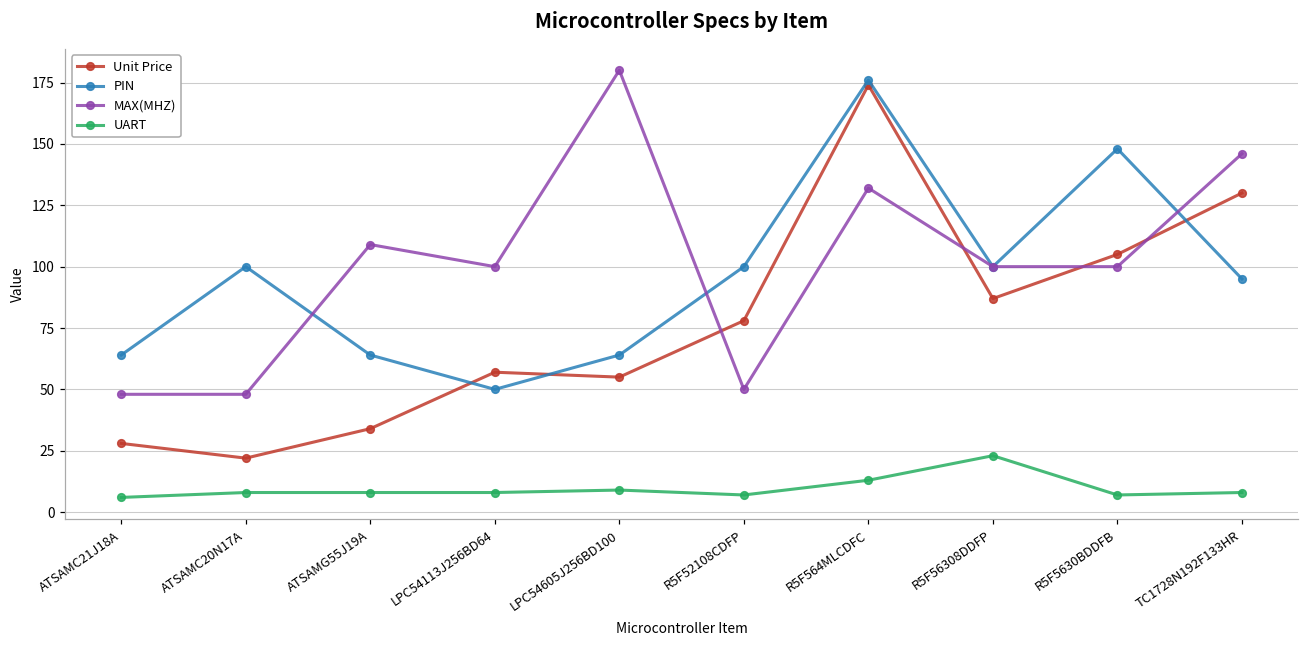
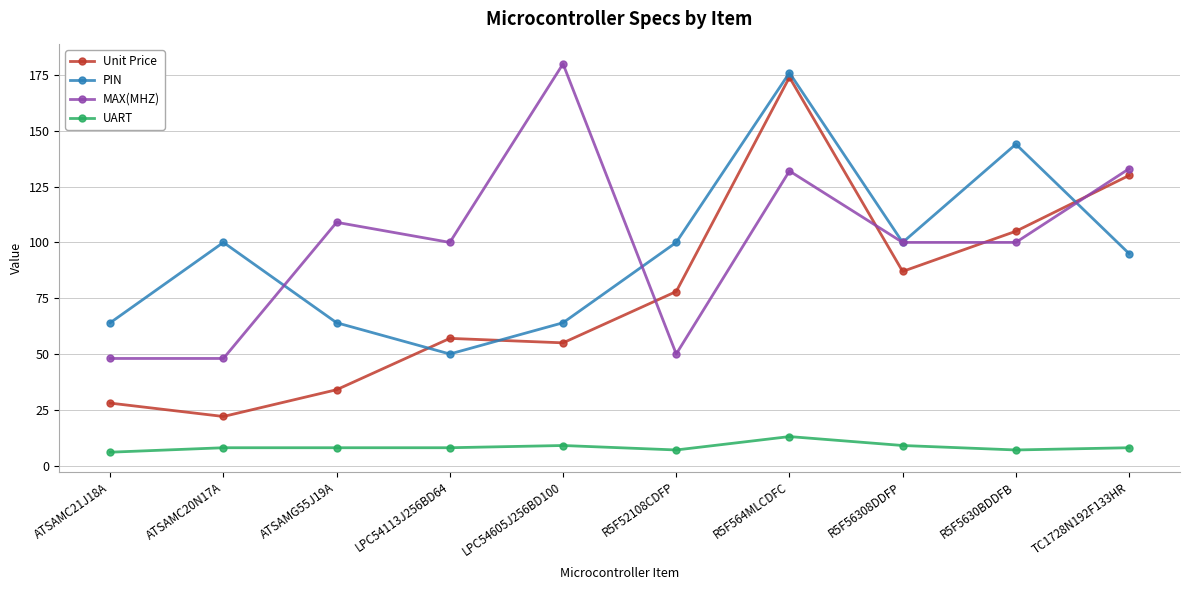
  {
    "Unit Price": {
      "ATSAMC21J18A": 28,
      "ATSAMC20N17A": 22,
      "ATSAMG55J19A": 34,
      "LPC54113J256BD64": 57,
      "LPC54605J256BD100": 55,
      "R5F52108CDFP": 78,
      "R5F564MLCDFC": 174,
      "R5F56308DDFP": 87,
      "R5F5630BDDFB": 105,
      "TC1728N192F133HR": 130
    },
    "PIN": {
      "ATSAMC21J18A": 64,
      "ATSAMC20N17A": 100,
      "ATSAMG55J19A": 64,
      "LPC54113J256BD64": 50,
      "LPC54605J256BD100": 64,
      "R5F52108CDFP": 100,
      "R5F564MLCDFC": 176,
-     "R5F5630BDDFB": 148,
+     "R5F5630BDDFB": 144,
      "TC1728N192F133HR": 95
    },
    "MAX(MHZ)": {
      "ATSAMC21J18A": 48,
      "ATSAMC20N17A": 48,
      "ATSAMG55J19A": 109,
      "LPC54113J256BD64": 100,
      "LPC54605J256BD100": 180,
      "R5F52108CDFP": 50,
      "R5F564MLCDFC": 132,
      "R5F5630BDDFB": 100,
-     "TC1728N192F133HR": 146
+     "TC1728N192F133HR": 133
    },
    "UART": {
      "ATSAMC21J18A": 6,
      "ATSAMC20N17A": 8,
      "ATSAMG55J19A": 8,
      "LPC54113J256BD64": 8,
      "LPC54605J256BD100": 9,
      "R5F52108CDFP": 7,
      "R5F564MLCDFC": 13,
-     "R5F56308DDFP": 23,
+     "R5F56308DDFP": 9,
      "R5F5630BDDFB": 7,
      "TC1728N192F133HR": 8
    }
  }
